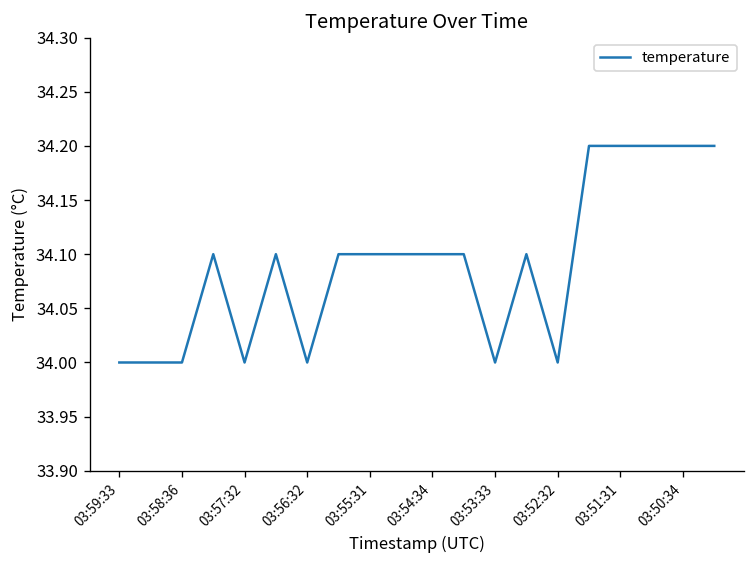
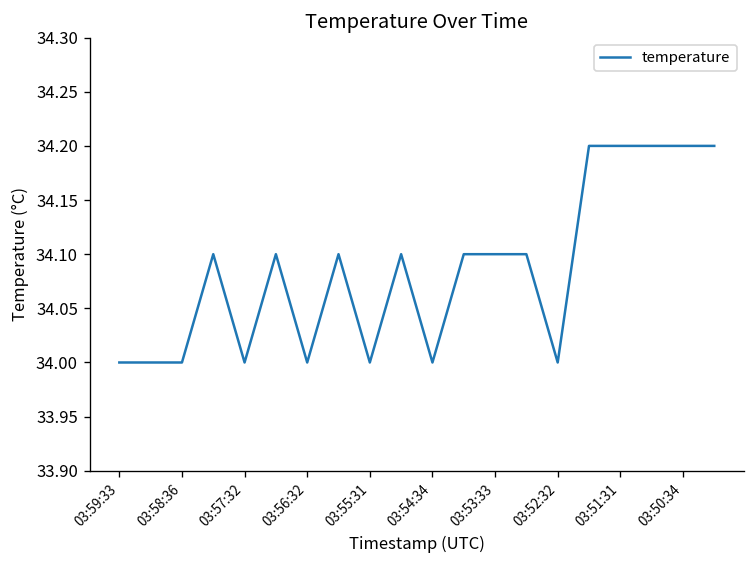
  {
    "03:59:33": 34.0,
    "03:58:36": 34.0,
    "03:57:32": 34.0,
    "03:56:32": 34.0,
-   "03:55:31": 34.1,
-   "03:54:34": 34.1,
-   "03:53:33": 34.0,
+   "03:55:31": 34.0,
+   "03:54:34": 34.0,
+   "03:53:33": 34.1,
    "03:52:32": 34.0,
    "03:51:31": 34.2,
    "03:50:34": 34.2
  }
